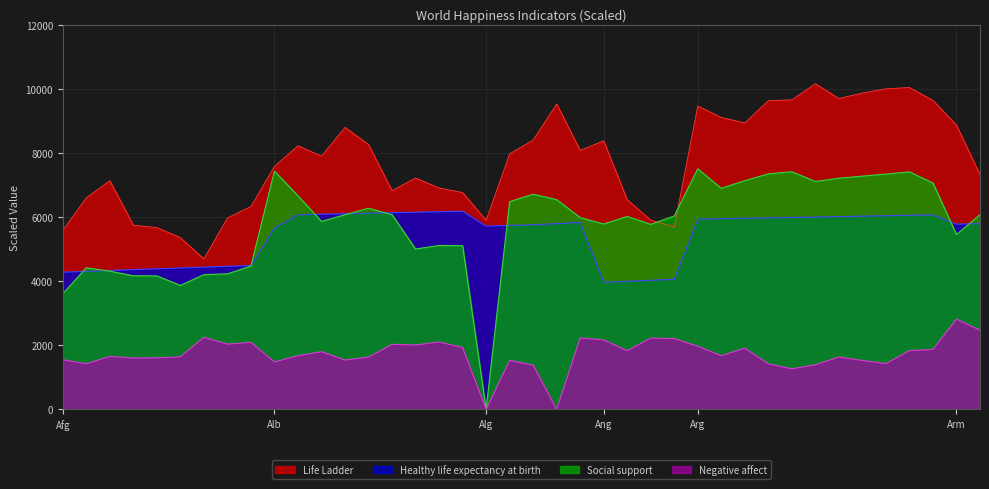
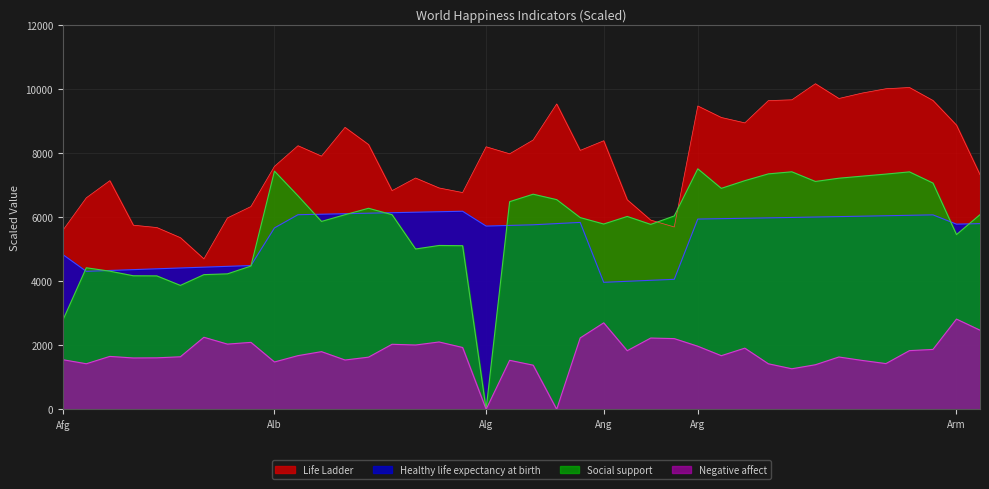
  {
    "Life Ladder": {
      "Afg": 5600,
      "Alb": 7600,
-     "Alg": 5900,
+     "Alg": 8200,
      "Ang": 8400,
      "Arg": 9500,
      "Arm": 8900
    },
    "Healthy life expectancy at birth": {
-     "Afg": 4300,
+     "Afg": 4800,
      "Alb": 5700,
      "Alg": 5700,
      "Ang": 4000,
      "Arg": 5900,
      "Arm": 5800
    },
    "Social support": {
-     "Afg": 3600,
+     "Afg": 2800,
      "Alb": 7400,
      "Ang": 5800,
      "Arg": 7500,
      "Arm": 5500
    },
    "Negative affect": {
      "Afg": 1500,
      "Alb": 1500,
-     "Ang": 2200,
+     "Ang": 2700,
      "Arg": 2000,
      "Arm": 2800
    }
  }
